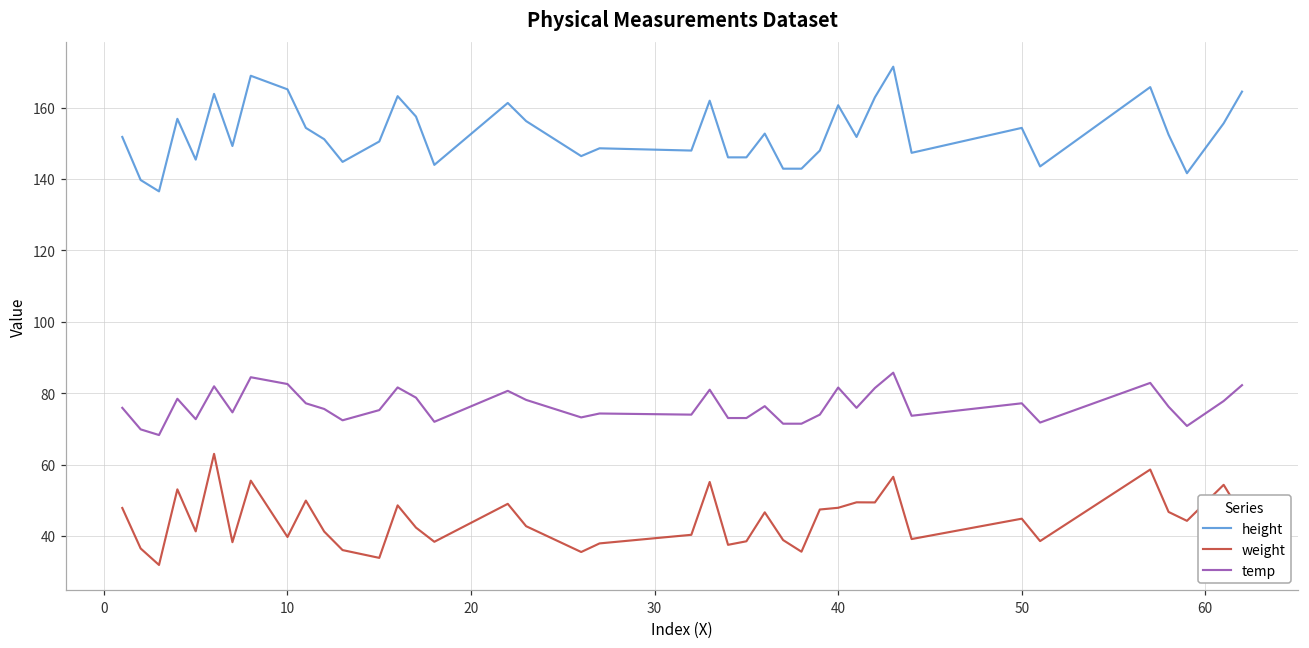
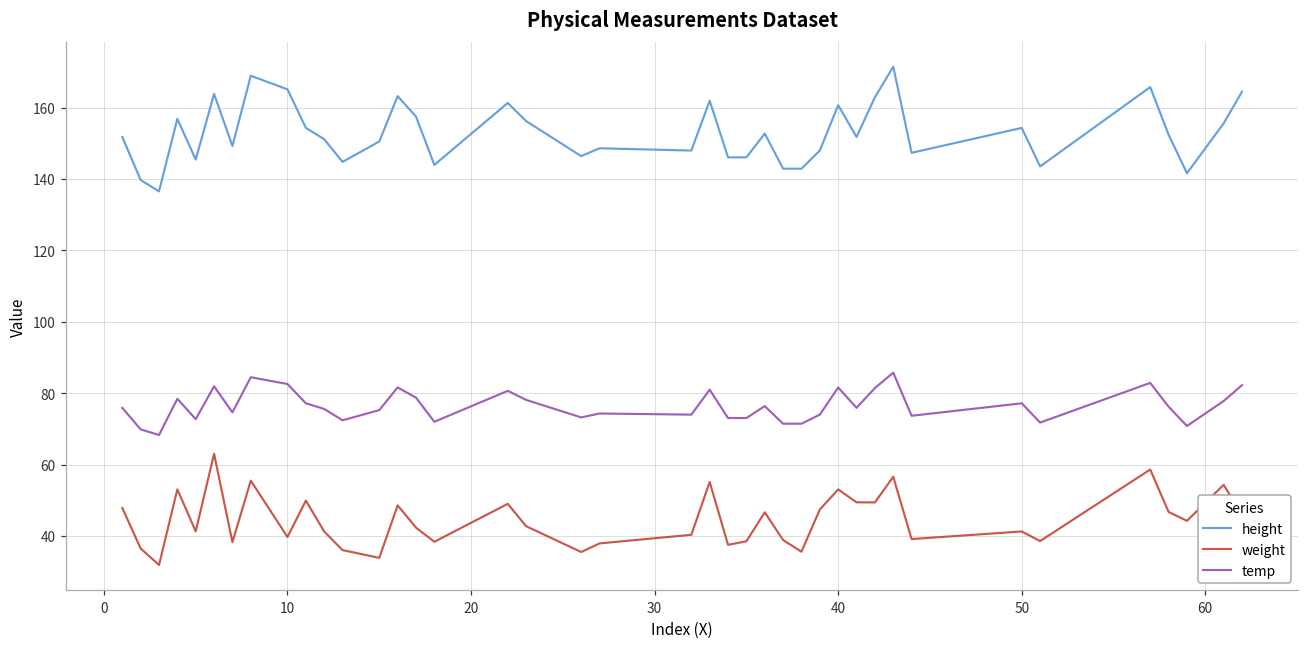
  {
    "height": {
      "10": 165,
      "40": 161,
      "50": 154
    },
    "weight": {
      "10": 40,
-     "40": 48,
-     "50": 45
+     "40": 53,
+     "50": 41
    },
    "temp": {
      "10": 83,
      "40": 82,
      "50": 77
    }
  }
